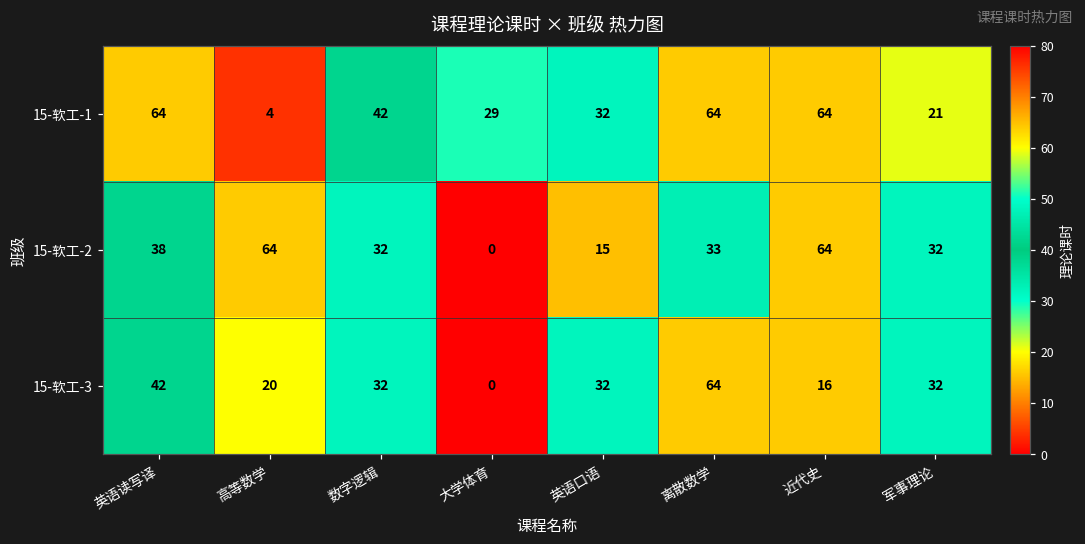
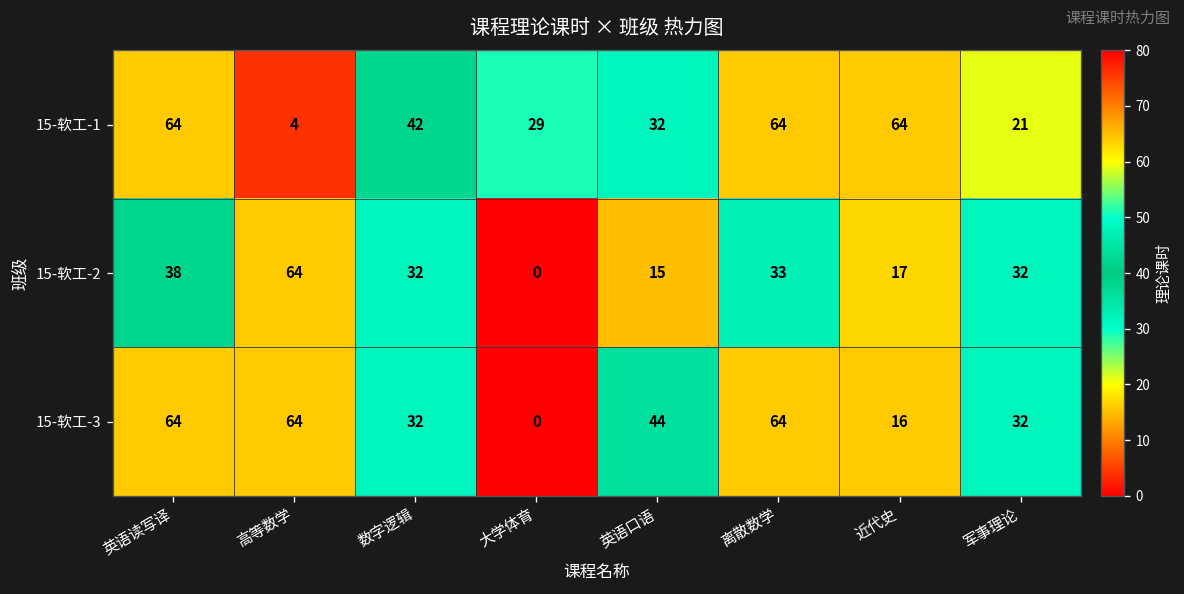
  {
    "15-软工-1": {
      "英语读写译": 64,
      "高等数学": 4,
      "数字逻辑": 42,
      "大学体育": 29,
      "英语口语": 32,
      "离散数学": 64,
      "近代史": 64,
      "军事理论": 21
    },
    "15-软工-2": {
      "英语读写译": 38,
      "高等数学": 64,
      "数字逻辑": 32,
      "大学体育": 0,
      "英语口语": 15,
      "离散数学": 33,
-     "近代史": 64,
+     "近代史": 17,
      "军事理论": 32
    },
    "15-软工-3": {
-     "英语读写译": 42,
-     "高等数学": 20,
+     "英语读写译": 64,
+     "高等数学": 64,
      "数字逻辑": 32,
      "大学体育": 0,
-     "英语口语": 32,
+     "英语口语": 44,
      "离散数学": 64,
      "近代史": 16,
      "军事理论": 32
    }
  }
